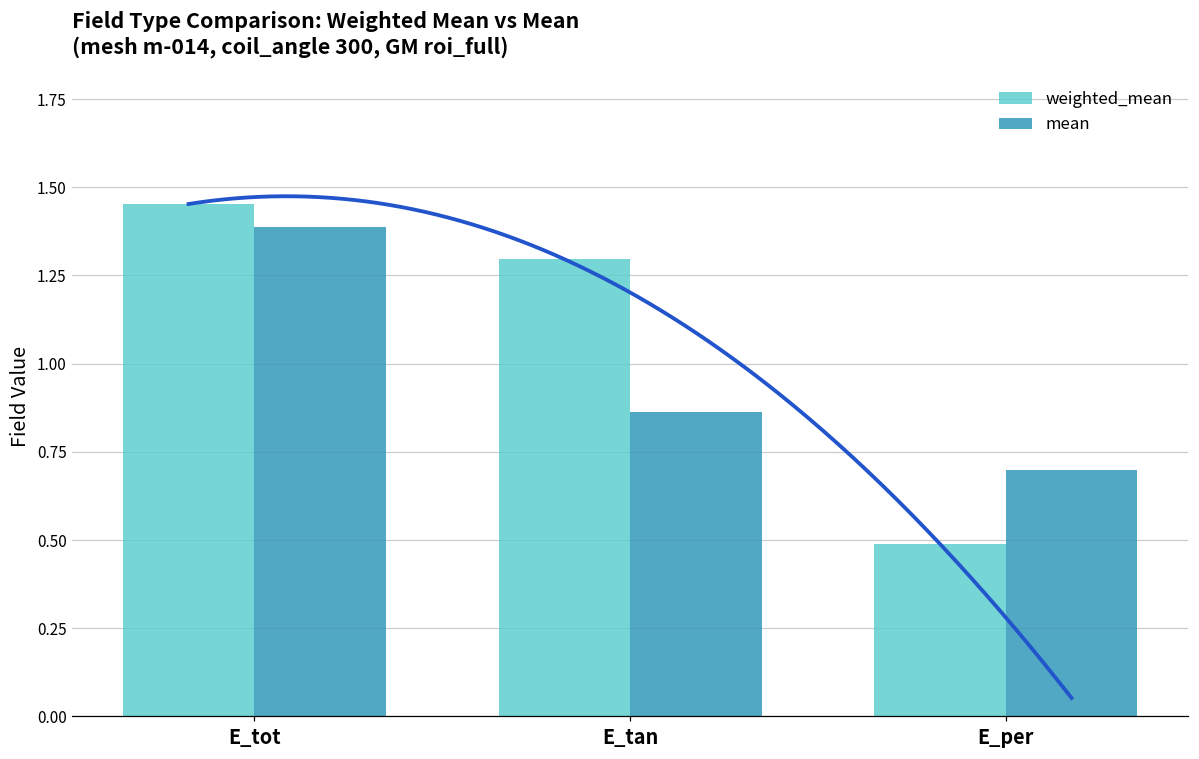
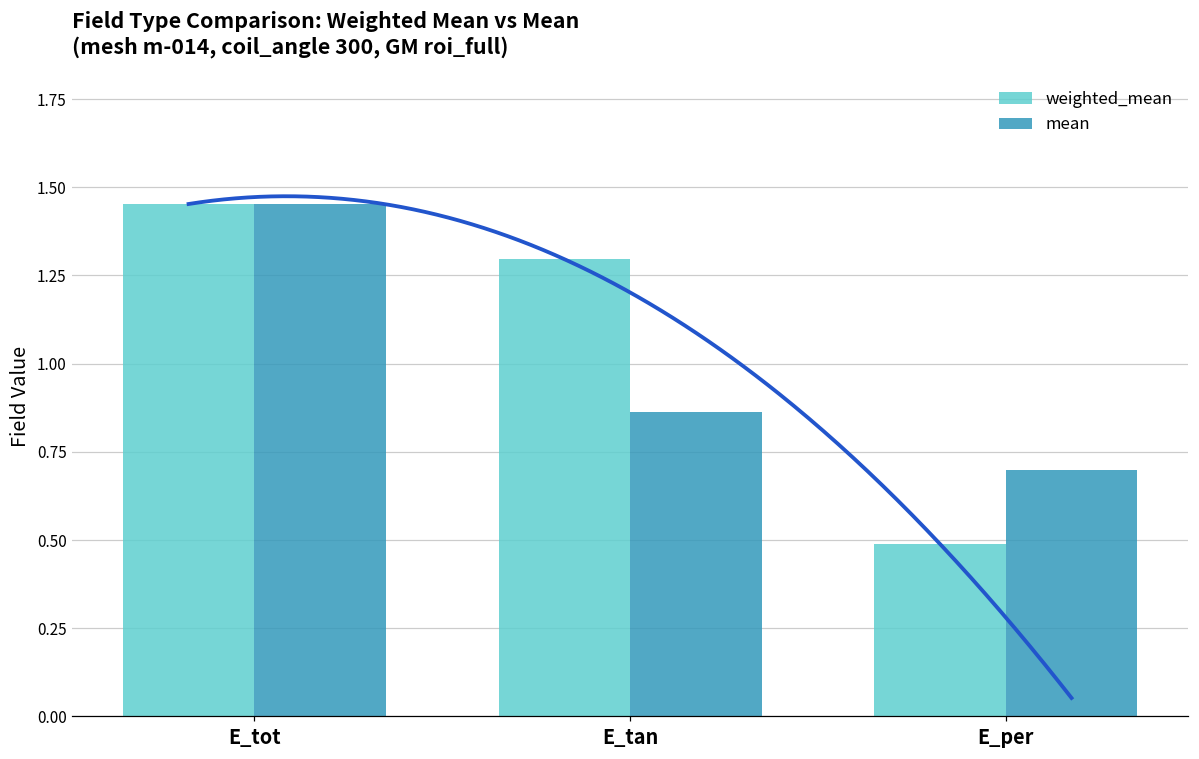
  {
    "weighted_mean": {
      "E_tot": 1.45,
      "E_tan": 1.30,
      "E_per": 0.49
    },
    "mean": {
-     "E_tot": 1.39,
+     "E_tot": 1.45,
      "E_tan": 0.86,
      "E_per": 0.70
    }
  }
